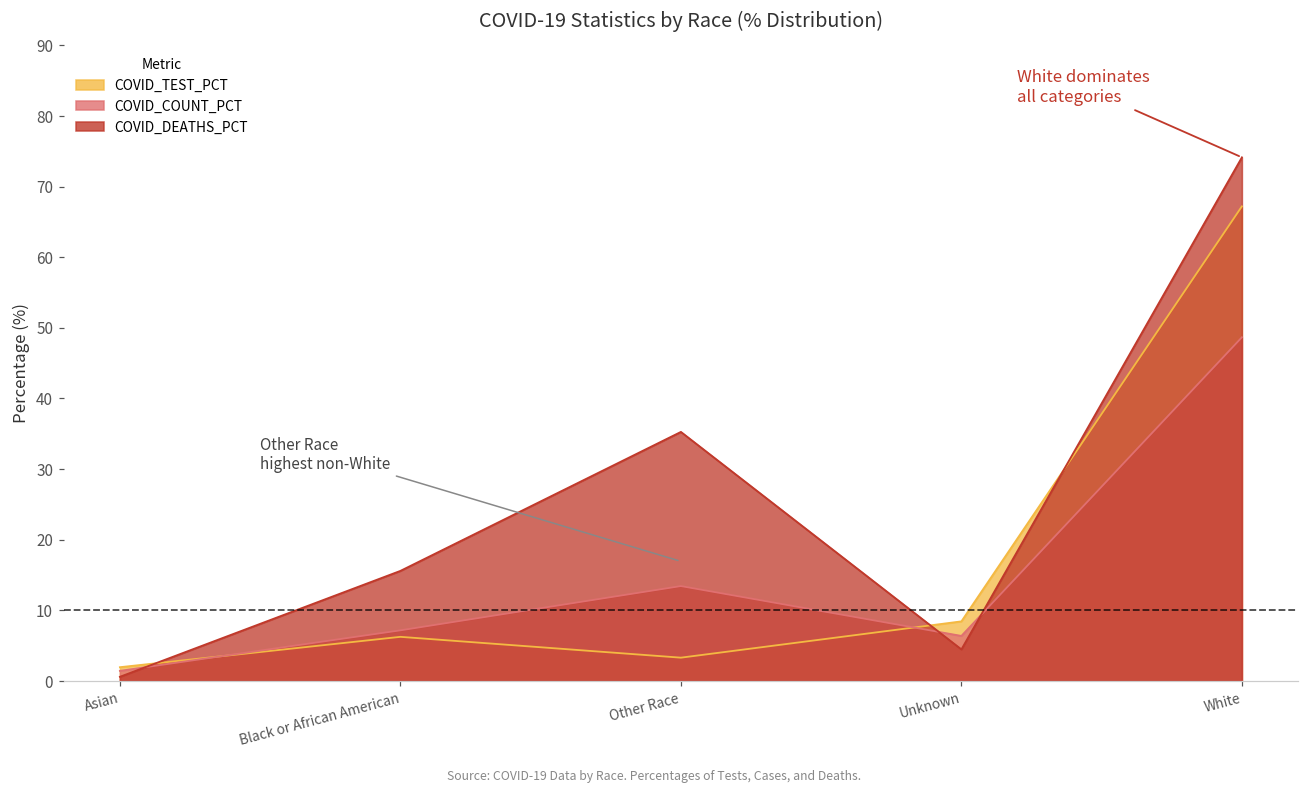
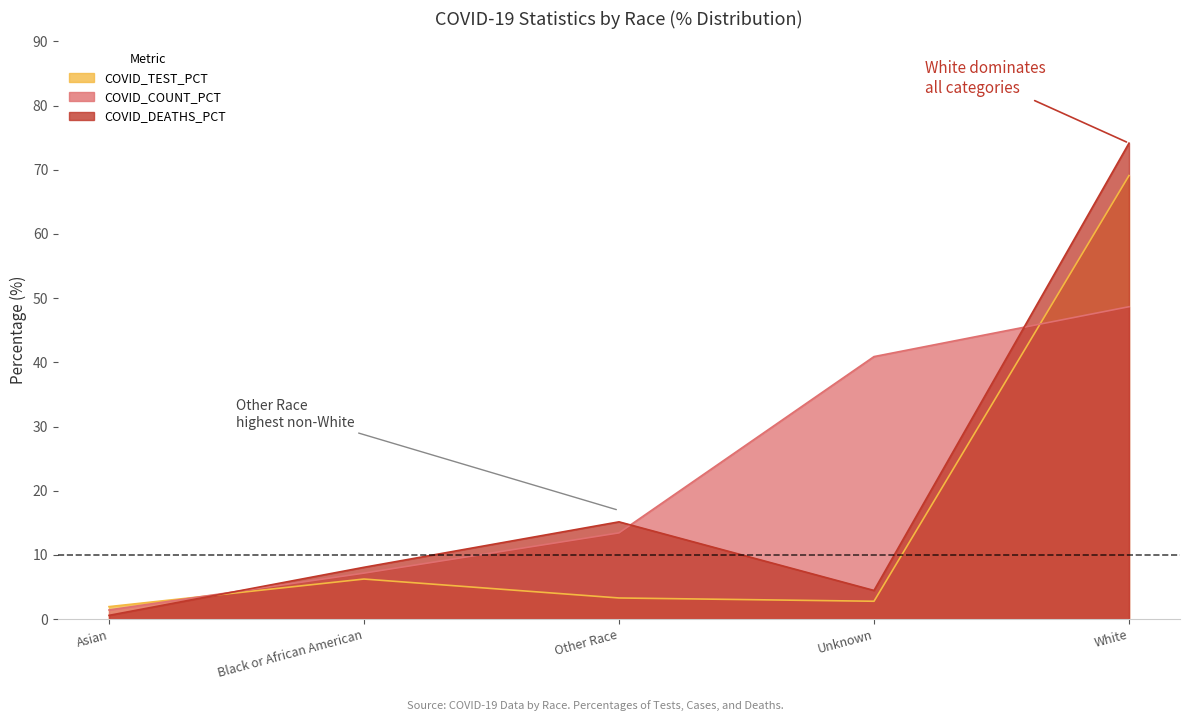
  {
    "COVID_TEST_PCT": {
      "Asian": 2,
      "Black or African American": 6,
      "Other Race": 3,
-     "Unknown": 8,
-     "White": 67
+     "Unknown": 3,
+     "White": 69
    },
    "COVID_COUNT_PCT": {
      "Asian": 1,
      "Black or African American": 7,
      "Other Race": 13,
-     "Unknown": 6,
+     "Unknown": 41,
      "White": 49
    },
    "COVID_DEATHS_PCT": {
      "Asian": 1,
-     "Black or African American": 16,
-     "Other Race": 35,
+     "Black or African American": 8,
+     "Other Race": 15,
      "Unknown": 4,
      "White": 74
    }
  }
